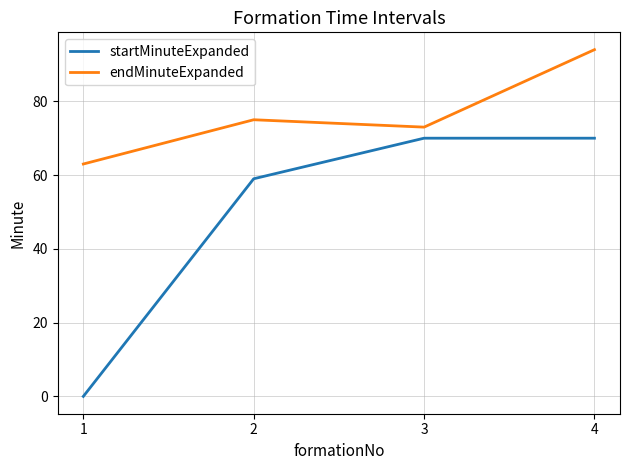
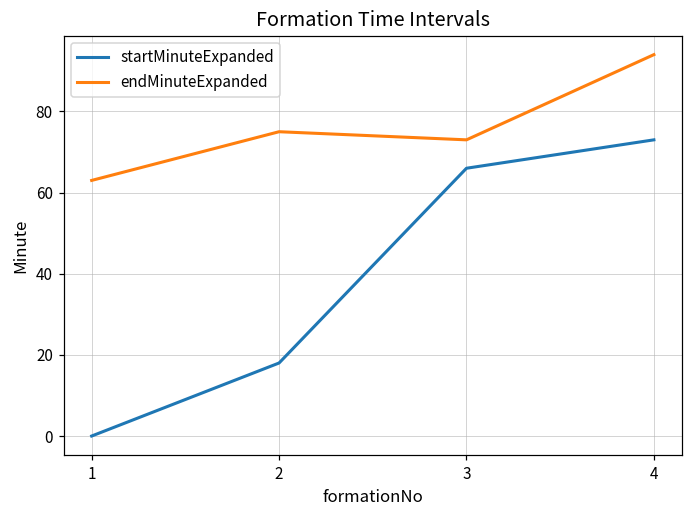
  {
    "startMinuteExpanded": {
      "1": 0,
-     "2": 59,
-     "3": 70,
-     "4": 70
+     "2": 18,
+     "3": 66,
+     "4": 73
    },
    "endMinuteExpanded": {
      "1": 63,
      "2": 75,
      "3": 73,
      "4": 94
    }
  }
